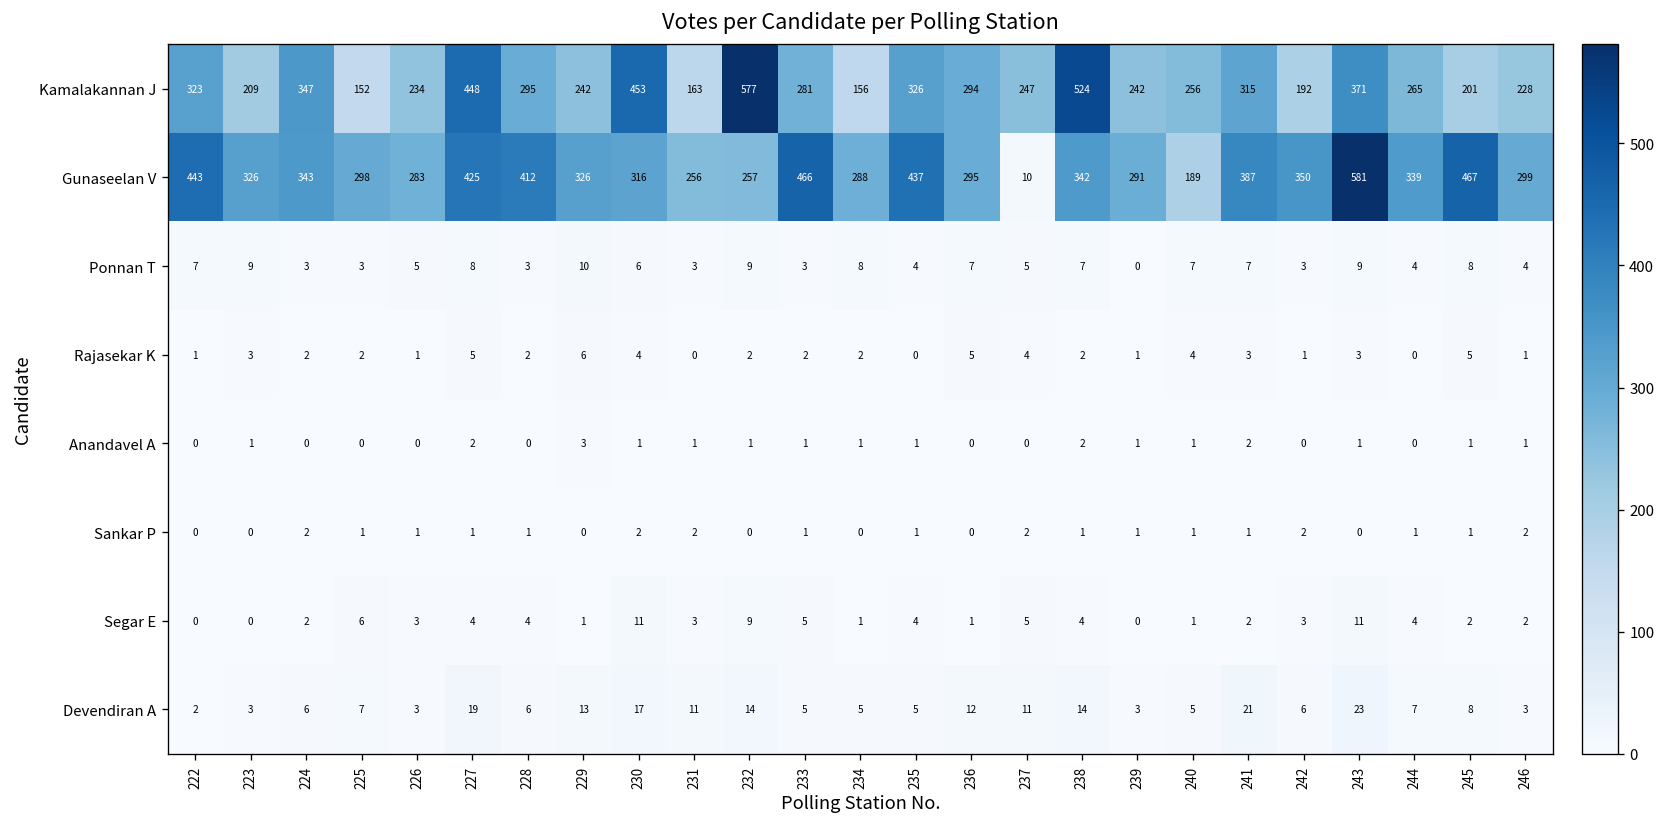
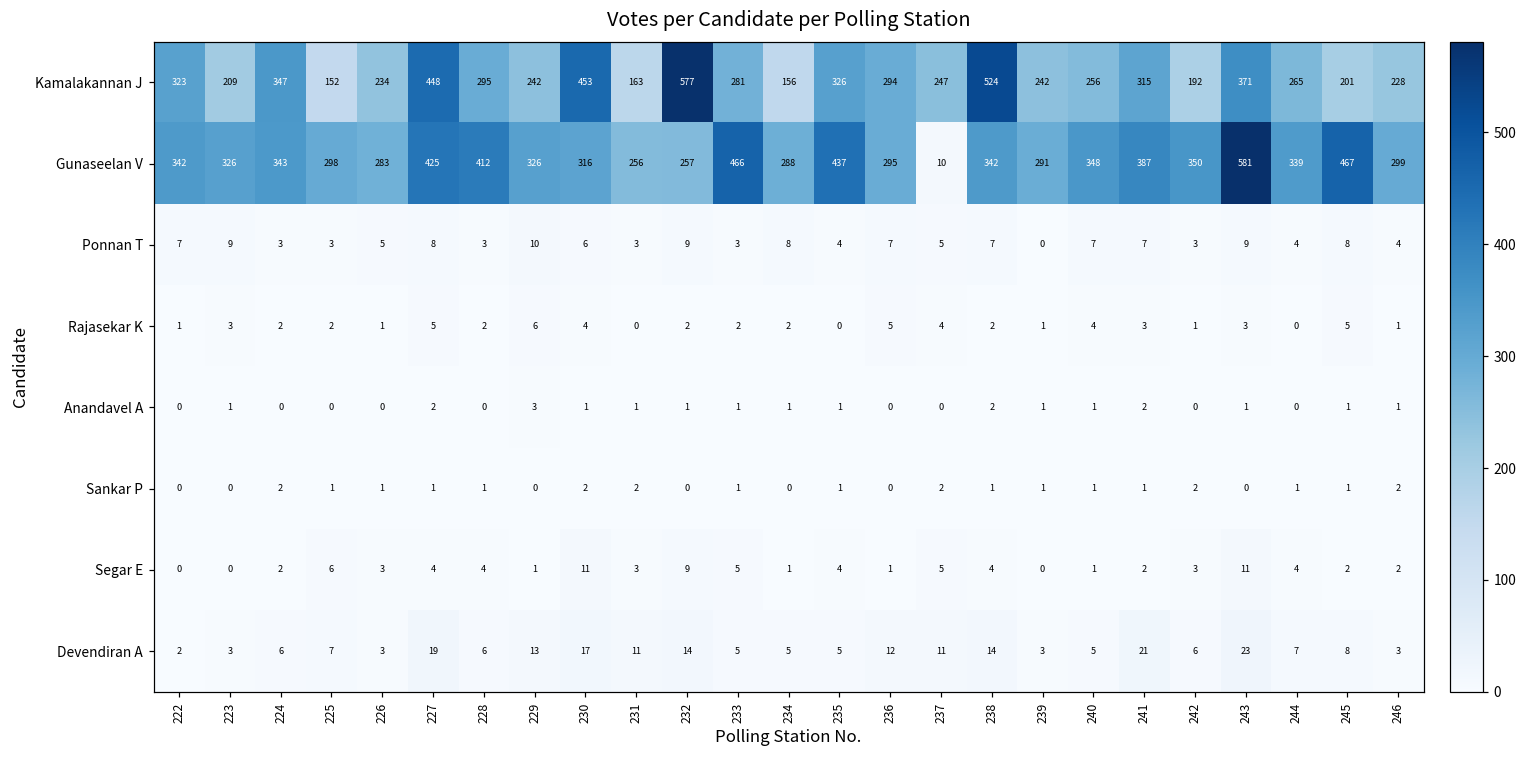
  {
    "Kamalakannan J": {
      "222": 323,
      "223": 209,
      "224": 347,
      "225": 152,
      "226": 234,
      "227": 448,
      "228": 295,
      "229": 242,
      "230": 453,
      "231": 163,
      "232": 577,
      "233": 281,
      "234": 156,
      "235": 326,
      "236": 294,
      "237": 247,
      "238": 524,
      "239": 242,
      "240": 256,
      "241": 315,
      "242": 192,
      "243": 371,
      "244": 265,
      "245": 201,
      "246": 228
    },
    "Gunaseelan V": {
-     "222": 443,
+     "222": 342,
      "223": 326,
      "224": 343,
      "225": 298,
      "226": 283,
      "227": 425,
      "228": 412,
      "229": 326,
      "230": 316,
      "231": 256,
      "232": 257,
      "233": 466,
      "234": 288,
      "235": 437,
      "236": 295,
      "237": 10,
      "238": 342,
      "239": 291,
-     "240": 189,
+     "240": 348,
      "241": 387,
      "242": 350,
      "243": 581,
      "244": 339,
      "245": 467,
      "246": 299
    },
    "Ponnan T": {
      "222": 7,
      "223": 9,
      "224": 3,
      "225": 3,
      "226": 5,
      "227": 8,
      "228": 3,
      "229": 10,
      "230": 6,
      "231": 3,
      "232": 9,
      "233": 3,
      "234": 8,
      "235": 4,
      "236": 7,
      "237": 5,
      "238": 7,
      "239": 0,
      "240": 7,
      "241": 7,
      "242": 3,
      "243": 9,
      "244": 4,
      "245": 8,
      "246": 4
    },
    "Rajasekar K": {
      "222": 1,
      "223": 3,
      "224": 2,
      "225": 2,
      "226": 1,
      "227": 5,
      "228": 2,
      "229": 6,
      "230": 4,
      "231": 0,
      "232": 2,
      "233": 2,
      "234": 2,
      "235": 0,
      "236": 5,
      "237": 4,
      "238": 2,
      "239": 1,
      "240": 4,
      "241": 3,
      "242": 1,
      "243": 3,
      "244": 0,
      "245": 5,
      "246": 1
    },
    "Anandavel A": {
      "222": 0,
      "223": 1,
      "224": 0,
      "225": 0,
      "226": 0,
      "227": 2,
      "228": 0,
      "229": 3,
      "230": 1,
      "231": 1,
      "232": 1,
      "233": 1,
      "234": 1,
      "235": 1,
      "236": 0,
      "237": 0,
      "238": 2,
      "239": 1,
      "240": 1,
      "241": 2,
      "242": 0,
      "243": 1,
      "244": 0,
      "245": 1,
      "246": 1
    },
    "Sankar P": {
      "222": 0,
      "223": 0,
      "224": 2,
      "225": 1,
      "226": 1,
      "227": 1,
      "228": 1,
      "229": 0,
      "230": 2,
      "231": 2,
      "232": 0,
      "233": 1,
      "234": 0,
      "235": 1,
      "236": 0,
      "237": 2,
      "238": 1,
      "239": 1,
      "240": 1,
      "241": 1,
      "242": 2,
      "243": 0,
      "244": 1,
      "245": 1,
      "246": 2
    },
    "Segar E": {
      "222": 0,
      "223": 0,
      "224": 2,
      "225": 6,
      "226": 3,
      "227": 4,
      "228": 4,
      "229": 1,
      "230": 11,
      "231": 3,
      "232": 9,
      "233": 5,
      "234": 1,
      "235": 4,
      "236": 1,
      "237": 5,
      "238": 4,
      "239": 0,
      "240": 1,
      "241": 2,
      "242": 3,
      "243": 11,
      "244": 4,
      "245": 2,
      "246": 2
    },
    "Devendiran A": {
      "222": 2,
      "223": 3,
      "224": 6,
      "225": 7,
      "226": 3,
      "227": 19,
      "228": 6,
      "229": 13,
      "230": 17,
      "231": 11,
      "232": 14,
      "233": 5,
      "234": 5,
      "235": 5,
      "236": 12,
      "237": 11,
      "238": 14,
      "239": 3,
      "240": 5,
      "241": 21,
      "242": 6,
      "243": 23,
      "244": 7,
      "245": 8,
      "246": 3
    }
  }
